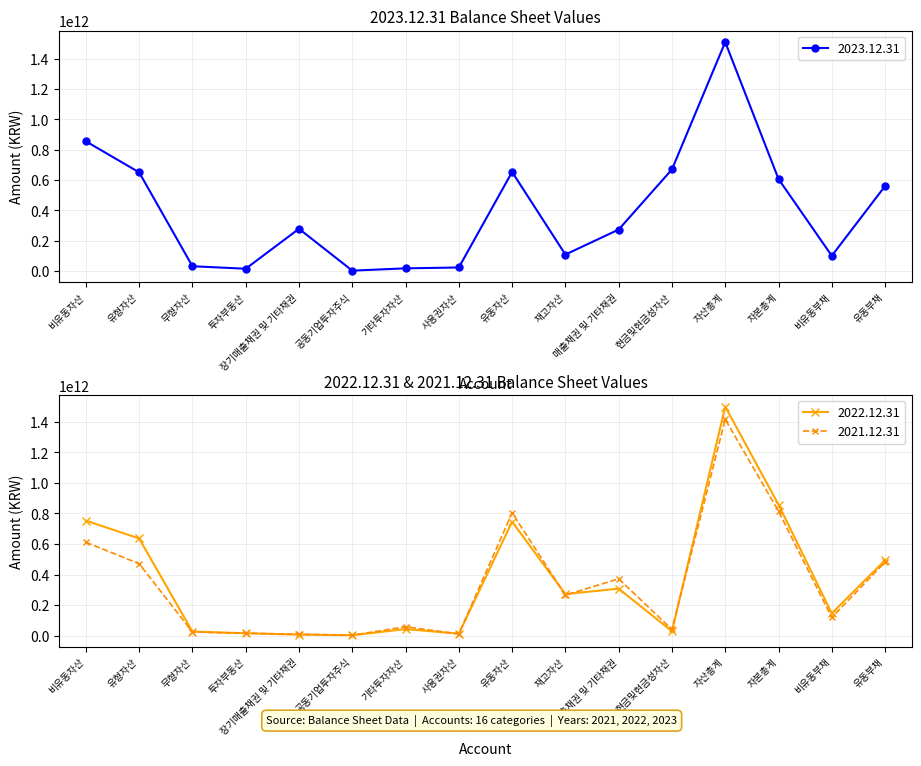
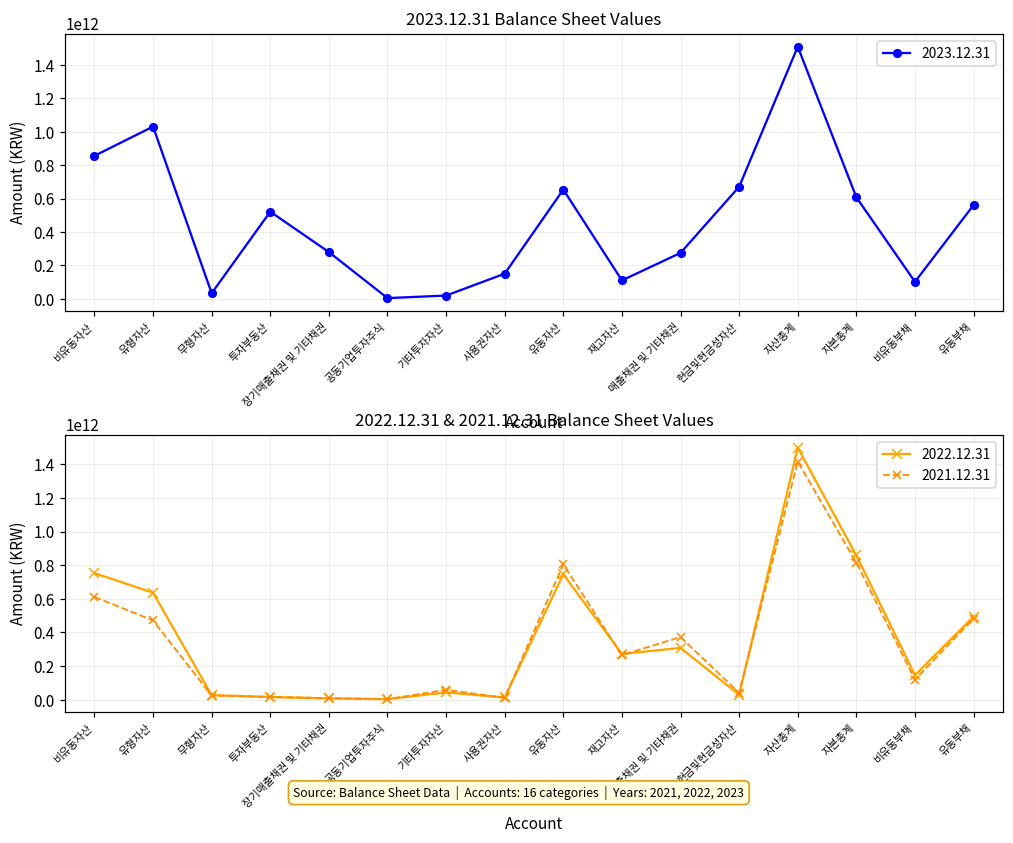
  {
    "2023.12.31 Balance Sheet Values": {
      "비유동자산": 860000000000,
-     "유형자산": 650000000000,
+     "유형자산": 1030000000000,
      "무형자산": 30000000000,
-     "투자부동산": 20000000000,
+     "투자부동산": 520000000000,
      "장기매출채권 및 기타채권": 280000000000,
      "공동기업투자주식": 0,
      "기타투자자산": 20000000000,
-     "사용권자산": 20000000000,
+     "사용권자산": 150000000000,
      "유동자산": 650000000000,
      "재고자산": 110000000000,
      "매출채권 및 기타채권": 270000000000,
      "현금및현금성자산": 670000000000,
      "자산총계": 1510000000000,
      "자본총계": 610000000000,
      "비유동부채": 100000000000,
      "유동부채": 560000000000
    }
  }
